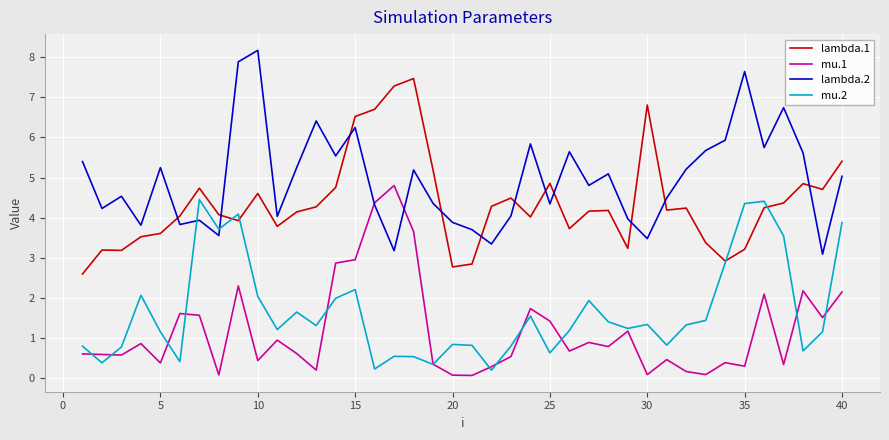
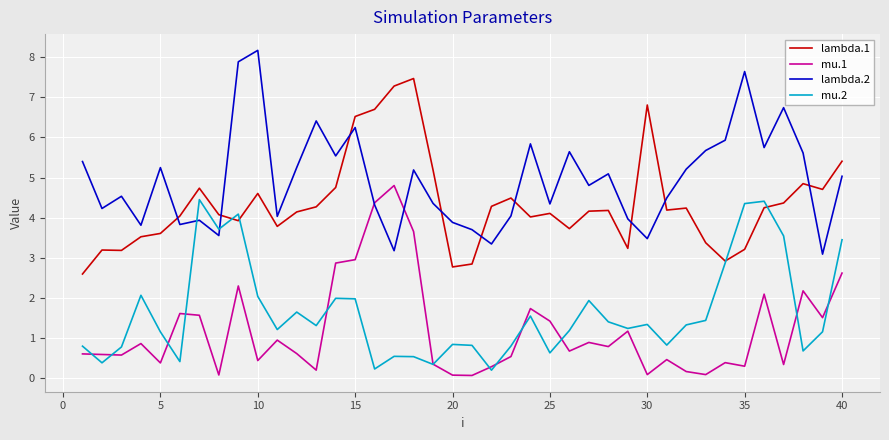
  {
    "lambda.1": {
      "5": 3.6,
      "10": 4.6,
      "15": 6.5,
      "20": 2.8,
-     "25": 4.9,
+     "25": 4.1,
      "30": 6.8,
      "35": 3.2,
      "40": 5.4
    },
    "mu.1": {
      "5": 0.4,
      "10": 0.4,
      "15": 3.0,
      "20": 0.1,
      "25": 1.4,
      "30": 0.1,
      "35": 0.3,
-     "40": 2.2
+     "40": 2.6
    },
    "lambda.2": {
      "5": 5.2,
      "10": 8.2,
      "15": 6.2,
      "20": 3.9,
      "25": 4.3,
      "30": 3.5,
      "35": 7.6,
      "40": 5.0
    },
    "mu.2": {
      "5": 1.2,
      "10": 2.0,
-     "15": 2.2,
+     "15": 2.0,
      "20": 0.8,
      "25": 0.6,
      "30": 1.3,
      "35": 4.4,
-     "40": 3.9
+     "40": 3.5
    }
  }
